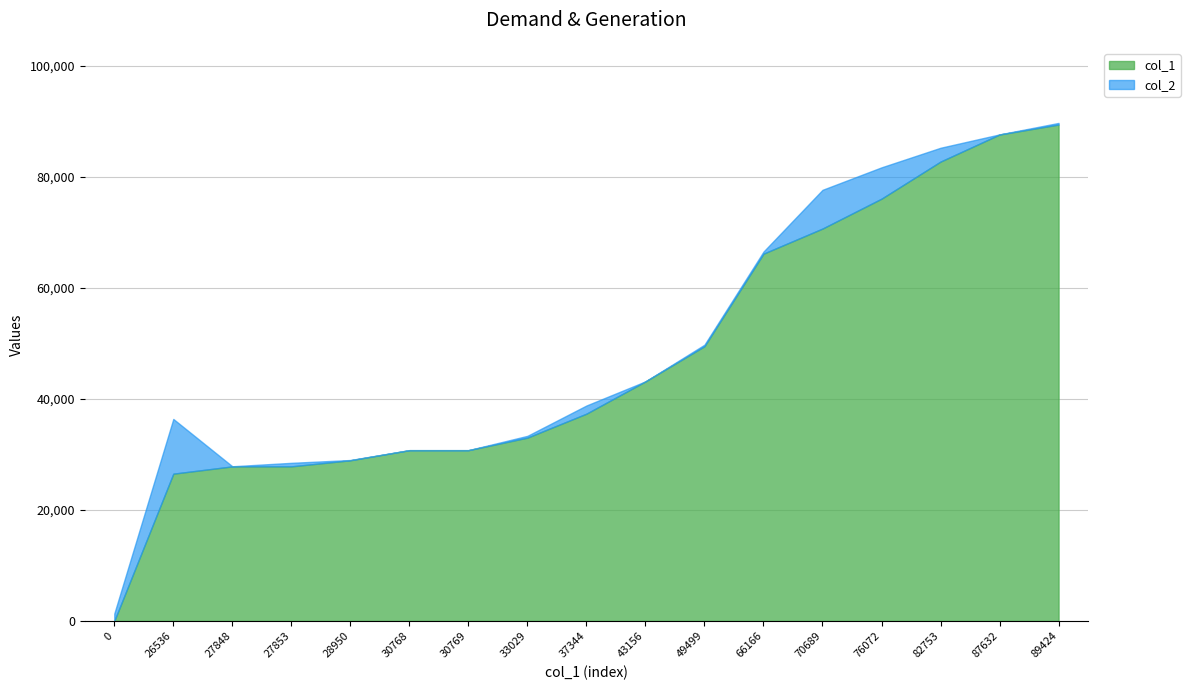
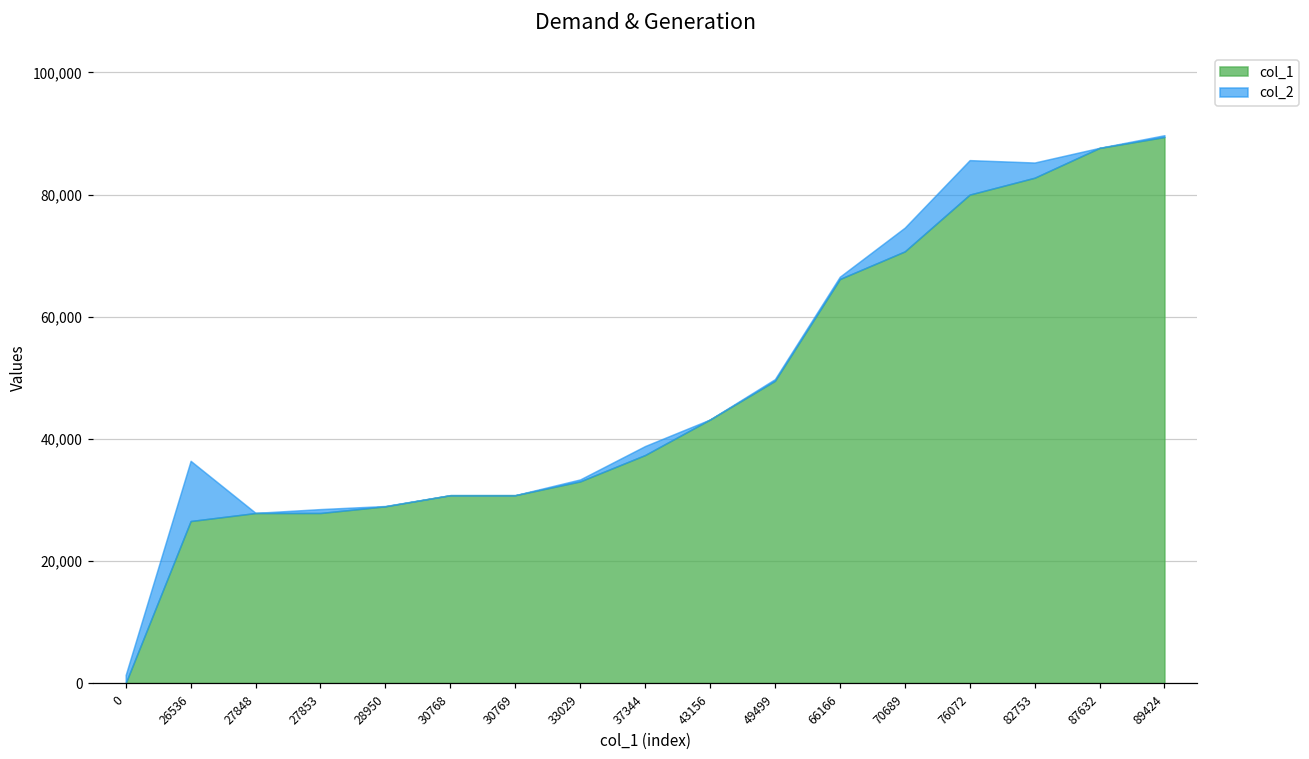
  {
    "col_1": {
      "0": "0",
      "26536": "27,000",
      "27853": "28,000",
      "37344": "37,000",
      "70689": "71,000",
-     "76072": "76,000",
+     "76072": "80,000",
      "82753": "83,000"
    },
    "col_2": {
      "0": "1,000",
      "26536": "10,000",
      "27853": "1,000",
      "37344": "1,000",
-     "70689": "7,000",
+     "70689": "4,000",
      "76072": "6,000",
      "82753": "2,000"
    }
  }
